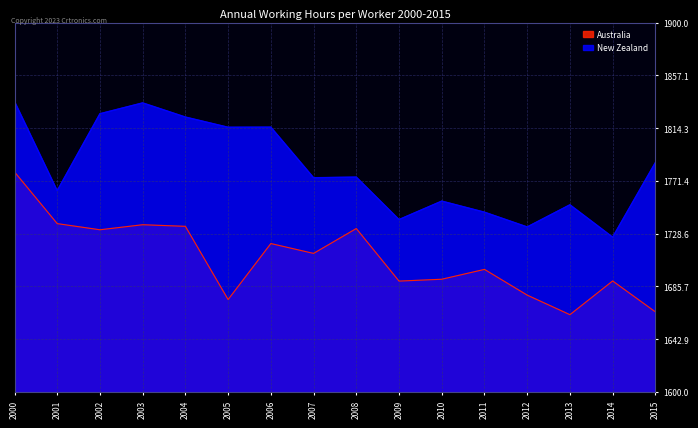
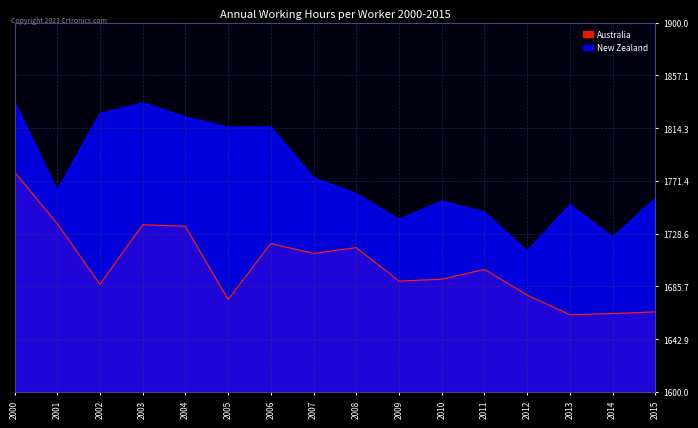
  {
    "Australia": {
      "2000": 1779,
      "2001": 1737,
-     "2002": 1732,
+     "2002": 1687,
      "2003": 1736,
      "2004": 1735,
      "2005": 1675,
      "2006": 1721,
      "2007": 1713,
-     "2008": 1733,
+     "2008": 1717,
      "2009": 1690,
      "2010": 1692,
      "2011": 1700,
      "2012": 1679,
      "2013": 1663,
-     "2014": 1690,
+     "2014": 1664,
      "2015": 1665
    },
    "New Zealand": {
      "2000": 1836,
      "2001": 1764,
      "2002": 1826,
      "2003": 1835,
      "2004": 1823,
      "2005": 1815,
      "2006": 1815,
      "2007": 1774,
-     "2008": 1775,
+     "2008": 1761,
      "2009": 1740,
      "2010": 1755,
      "2011": 1746,
-     "2012": 1734,
+     "2012": 1714,
      "2013": 1752,
      "2014": 1726,
-     "2015": 1786
+     "2015": 1757
    }
  }
